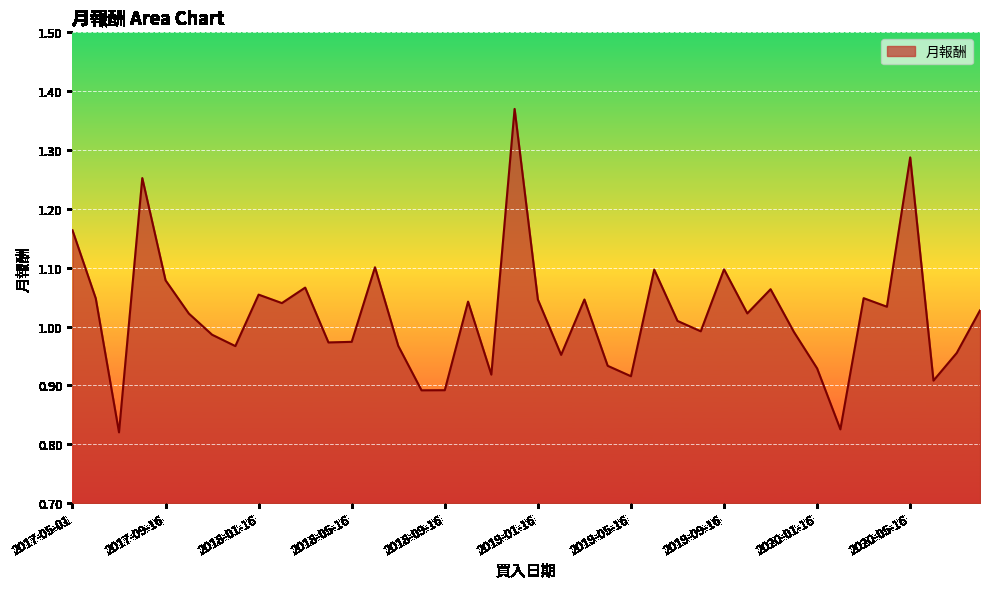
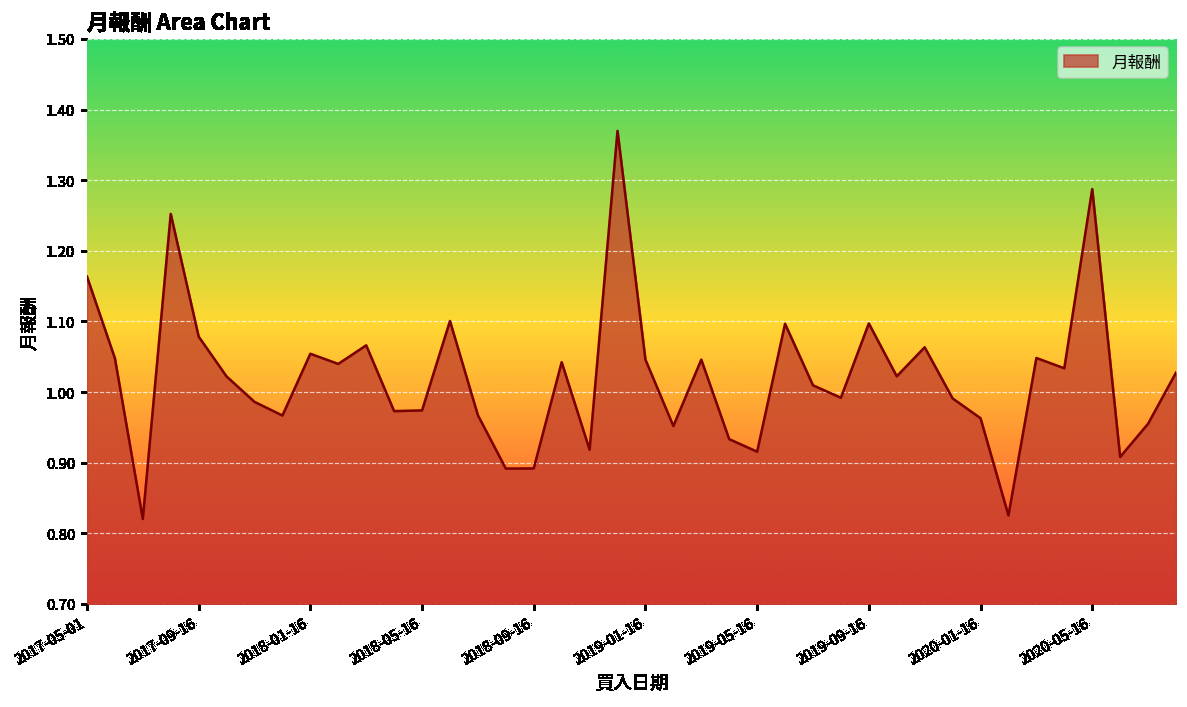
  {
    "2017-05-01": 1.16,
    "2017-09-16": 1.08,
    "2018-01-16": 1.05,
    "2018-05-16": 0.97,
    "2018-09-16": 0.89,
    "2019-01-16": 1.05,
    "2019-05-16": 0.92,
    "2019-09-16": 1.10,
-   "2020-01-16": 0.93,
+   "2020-01-16": 0.96,
    "2020-05-16": 1.29
  }
